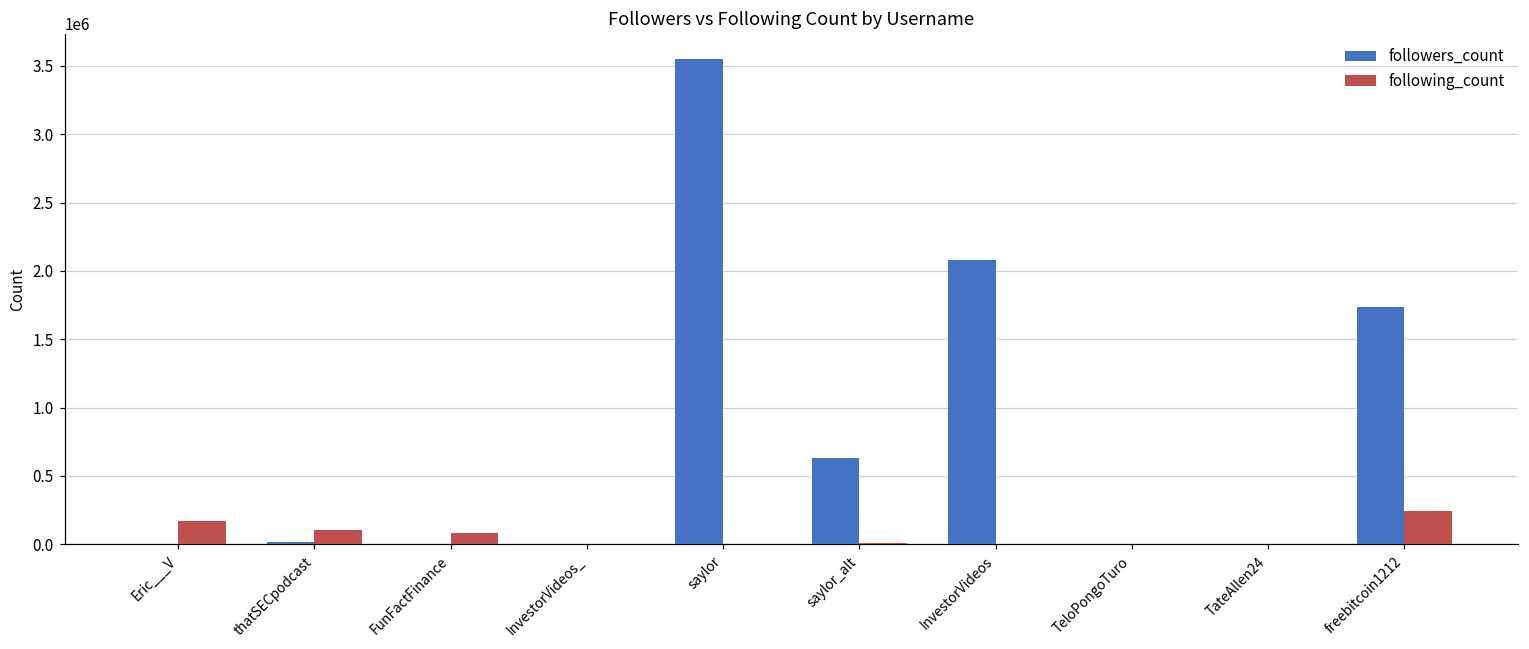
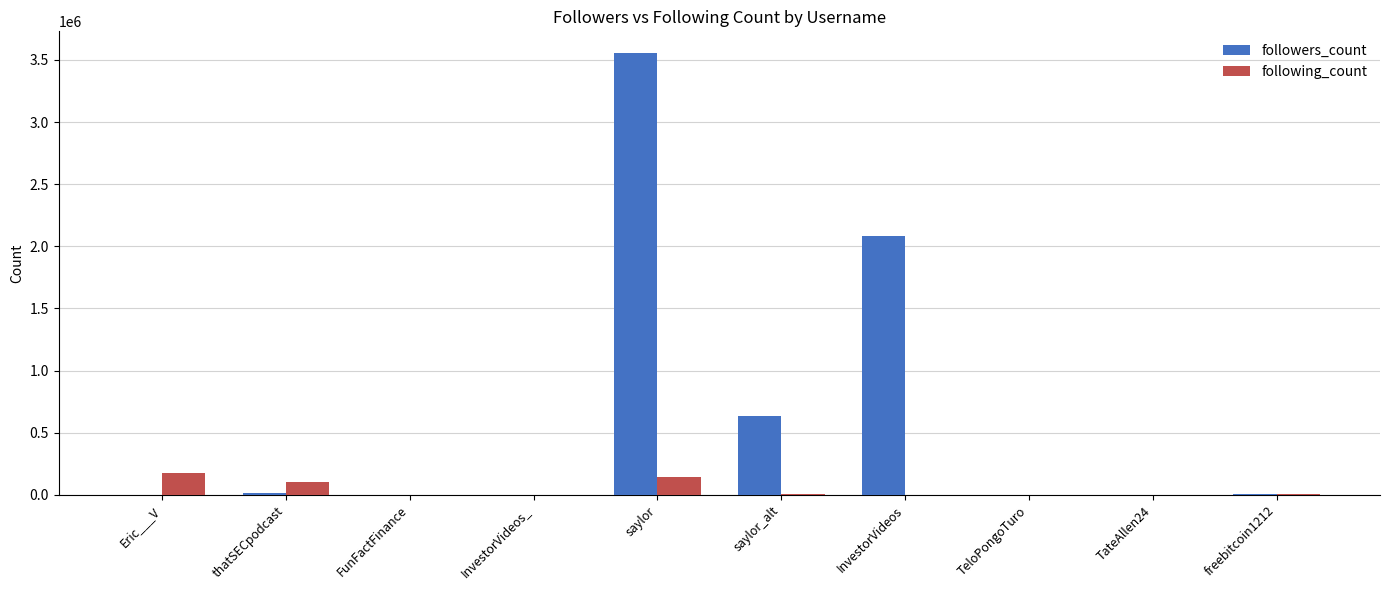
  {
    "followers_count": {
      "saylor": 3550000,
      "saylor_alt": 630000,
      "InvestorVideos": 2080000,
-     "freebitcoin1212": 1740000
+     "freebitcoin1212": 10000
    },
    "following_count": {
      "Eric___V": 170000,
      "thatSECpodcast": 100000,
-     "FunFactFinance": 80000,
-     "saylor": 0,
-     "freebitcoin1212": 240000
+     "FunFactFinance": 0,
+     "saylor": 150000,
+     "freebitcoin1212": 10000
    }
  }
